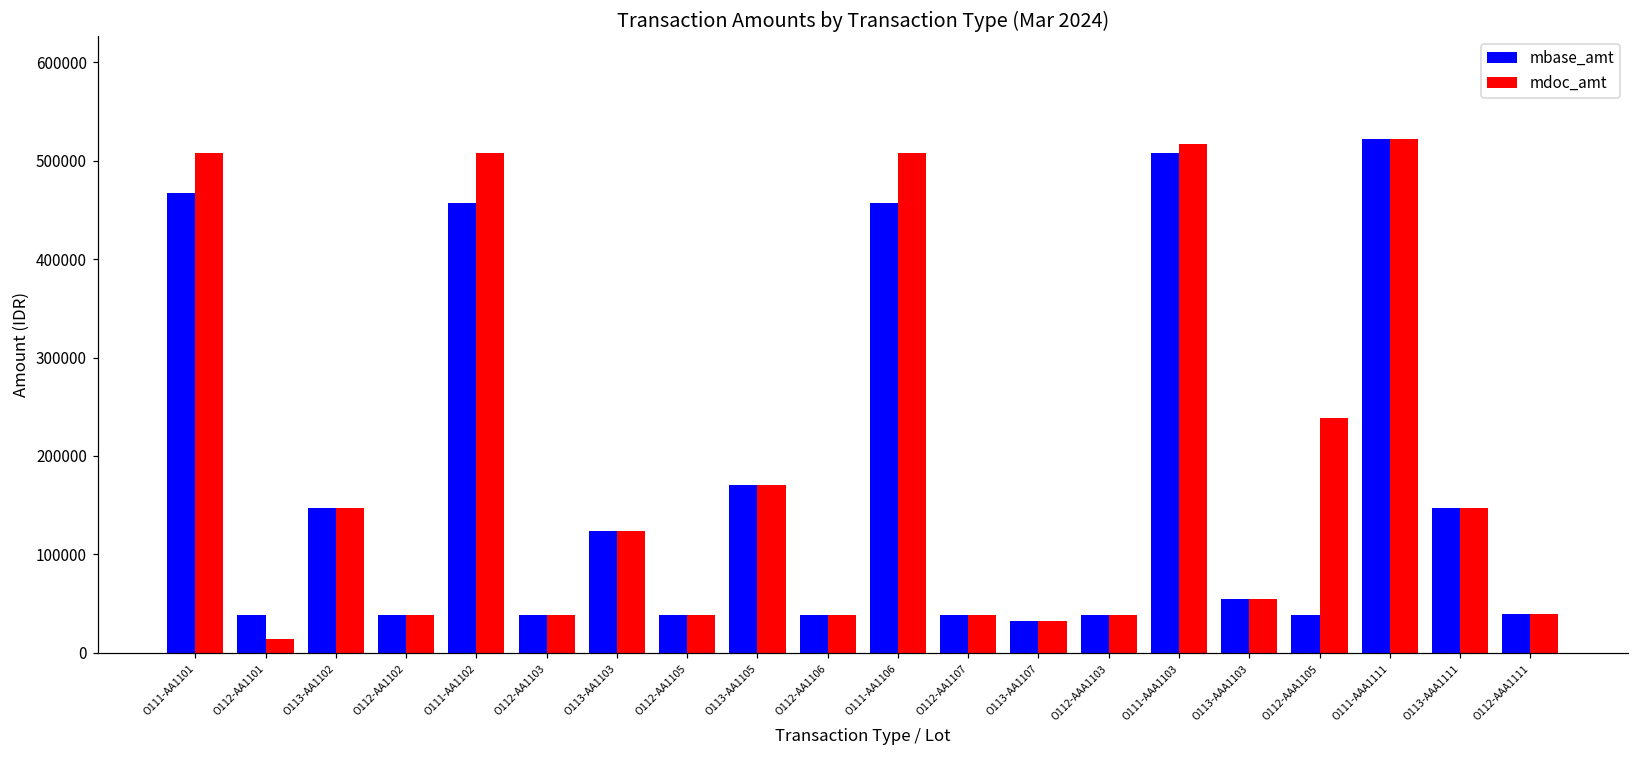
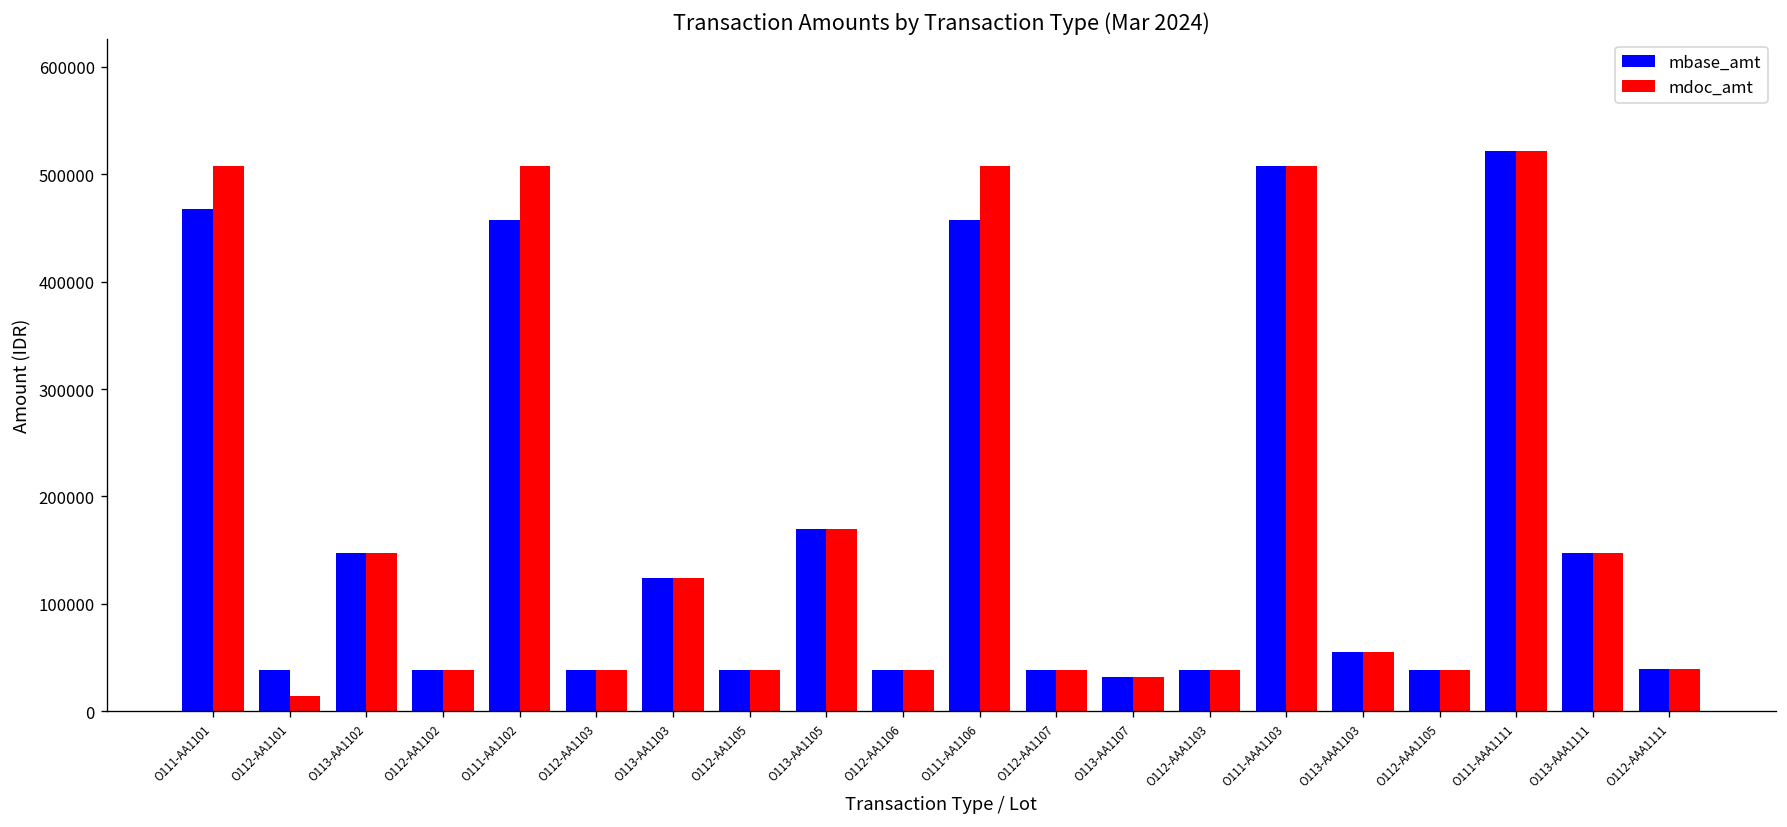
  {
    "mbase_amt": {
      "O111-AA1101": 470000,
      "O112-AA1101": 40000,
      "O113-AA1102": 150000,
      "O112-AA1102": 40000,
      "O111-AA1102": 460000,
      "O112-AA1103": 40000,
      "O113-AA1103": 120000,
      "O112-AA1105": 40000,
      "O113-AA1105": 170000,
      "O112-AA1106": 40000,
      "O111-AA1106": 460000,
      "O112-AA1107": 40000,
      "O113-AA1107": 30000,
      "O112-AAA1103": 40000,
      "O111-AAA1103": 510000,
      "O113-AAA1103": 60000,
      "O112-AAA1105": 40000,
      "O111-AAA1111": 520000,
      "O113-AAA1111": 150000,
      "O112-AAA1111": 40000
    },
    "mdoc_amt": {
      "O111-AA1101": 510000,
      "O112-AA1101": 10000,
      "O113-AA1102": 150000,
      "O112-AA1102": 40000,
      "O111-AA1102": 510000,
      "O112-AA1103": 40000,
      "O113-AA1103": 120000,
      "O112-AA1105": 40000,
      "O113-AA1105": 170000,
      "O112-AA1106": 40000,
      "O111-AA1106": 510000,
      "O112-AA1107": 40000,
      "O113-AA1107": 30000,
      "O112-AAA1103": 40000,
-     "O111-AAA1103": 520000,
+     "O111-AAA1103": 510000,
      "O113-AAA1103": 60000,
-     "O112-AAA1105": 240000,
+     "O112-AAA1105": 40000,
      "O111-AAA1111": 520000,
      "O113-AAA1111": 150000,
      "O112-AAA1111": 40000
    }
  }
